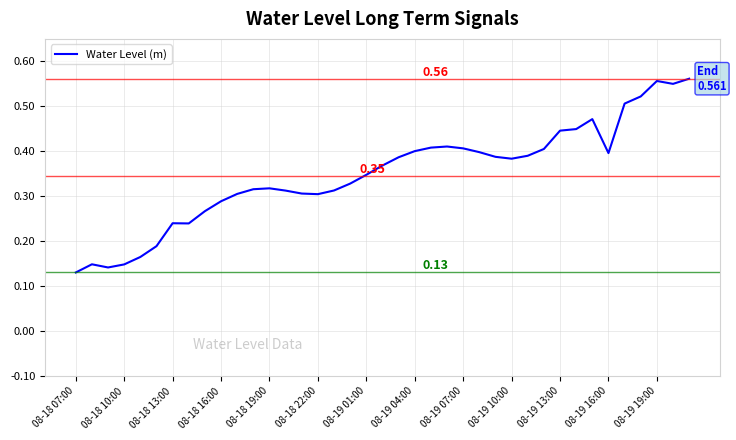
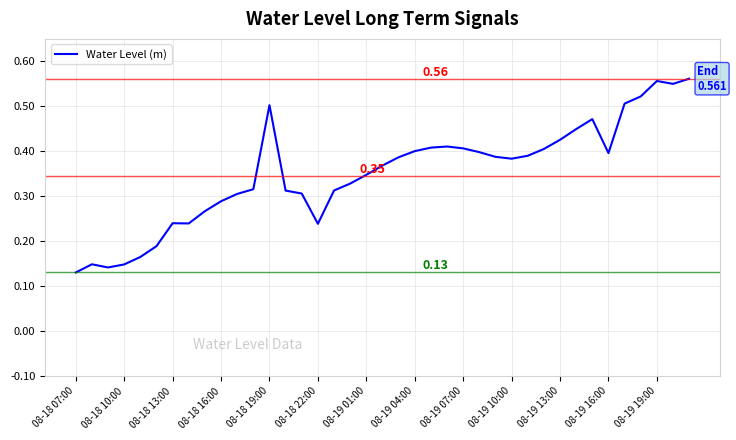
  {
    "08-18 07:00": 0.13,
    "08-18 10:00": 0.15,
    "08-18 13:00": 0.24,
    "08-18 16:00": 0.29,
-   "08-18 19:00": 0.32,
-   "08-18 22:00": 0.30,
+   "08-18 19:00": 0.50,
+   "08-18 22:00": 0.24,
    "08-19 04:00": 0.40,
    "08-19 07:00": 0.41,
    "08-19 10:00": 0.38,
-   "08-19 13:00": 0.45,
+   "08-19 13:00": 0.43,
    "08-19 16:00": 0.40,
    "08-19 19:00": 0.56
  }
